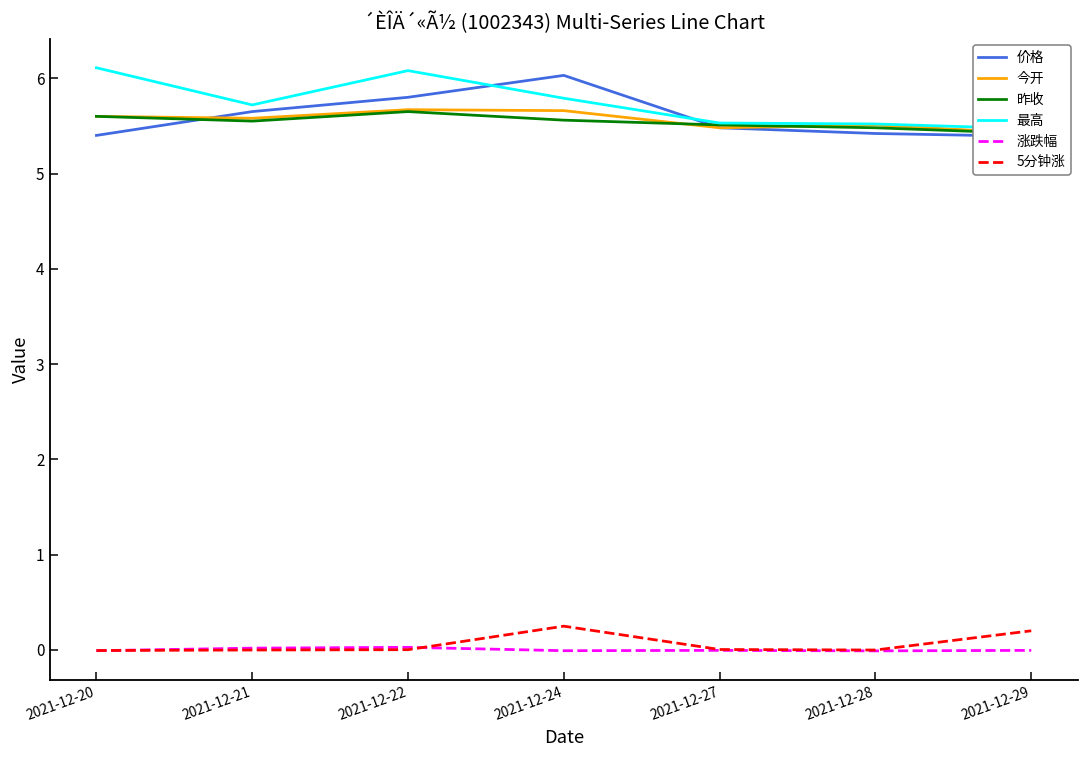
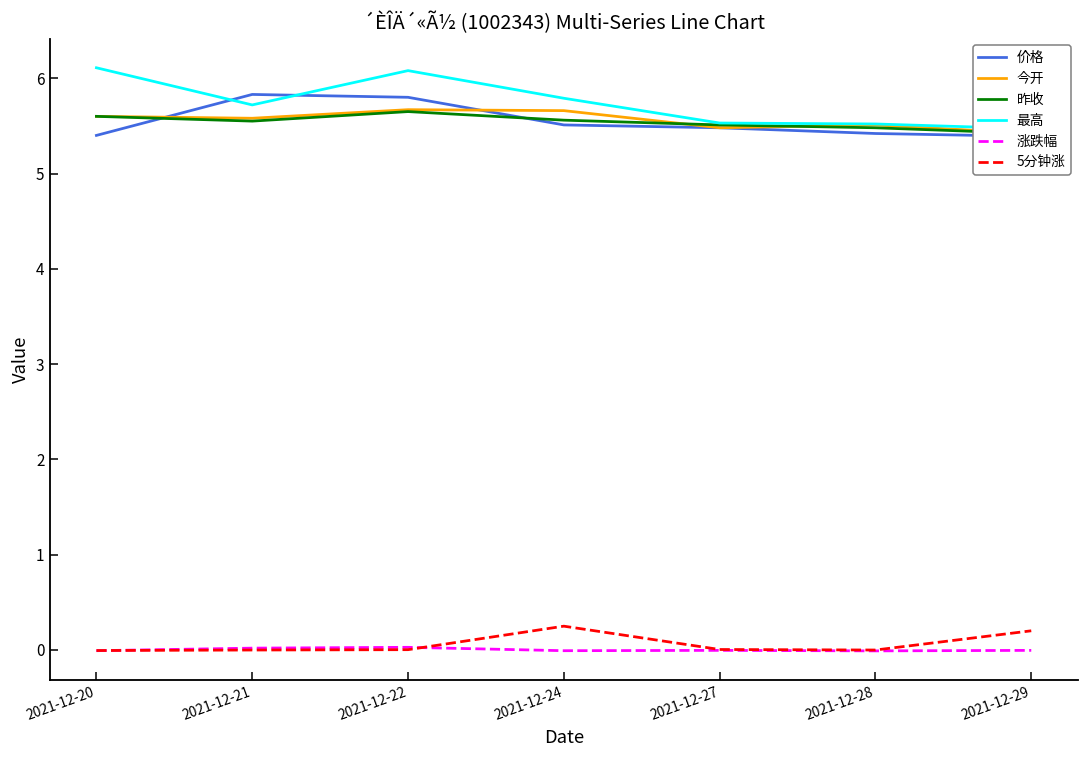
  {
    "价格": {
      "2021-12-20": 5.4,
-     "2021-12-21": 5.7,
+     "2021-12-21": 5.8,
      "2021-12-22": 5.8,
-     "2021-12-24": 6.0,
+     "2021-12-24": 5.5,
      "2021-12-28": 5.4
    },
    "今开": {
      "2021-12-21": 5.6,
      "2021-12-24": 5.7
    },
    "昨收": {
      "2021-12-21": 5.6,
      "2021-12-24": 5.6,
      "2021-12-28": 5.5
    },
    "最高": {
      "2021-12-20": 6.1,
      "2021-12-21": 5.7,
      "2021-12-22": 6.1,
      "2021-12-24": 5.8
    },
    "涨跌幅": {
      "2021-12-24": 0.0,
      "2021-12-29": 0.0
    },
    "5分钟涨": {
      "2021-12-24": 0.2,
      "2021-12-29": 0.2
    }
  }
